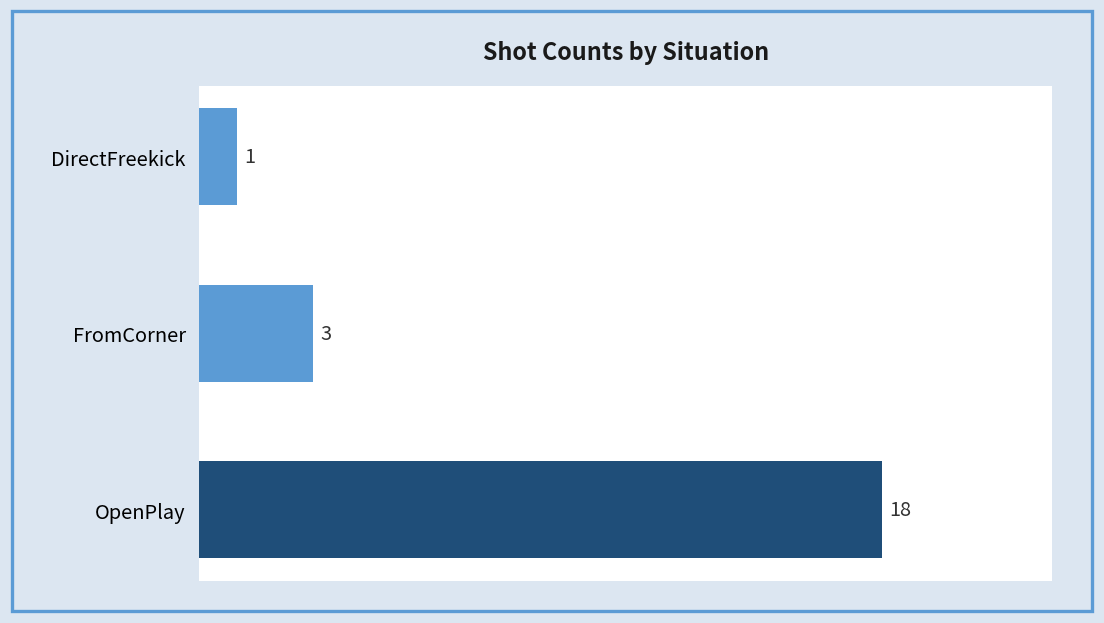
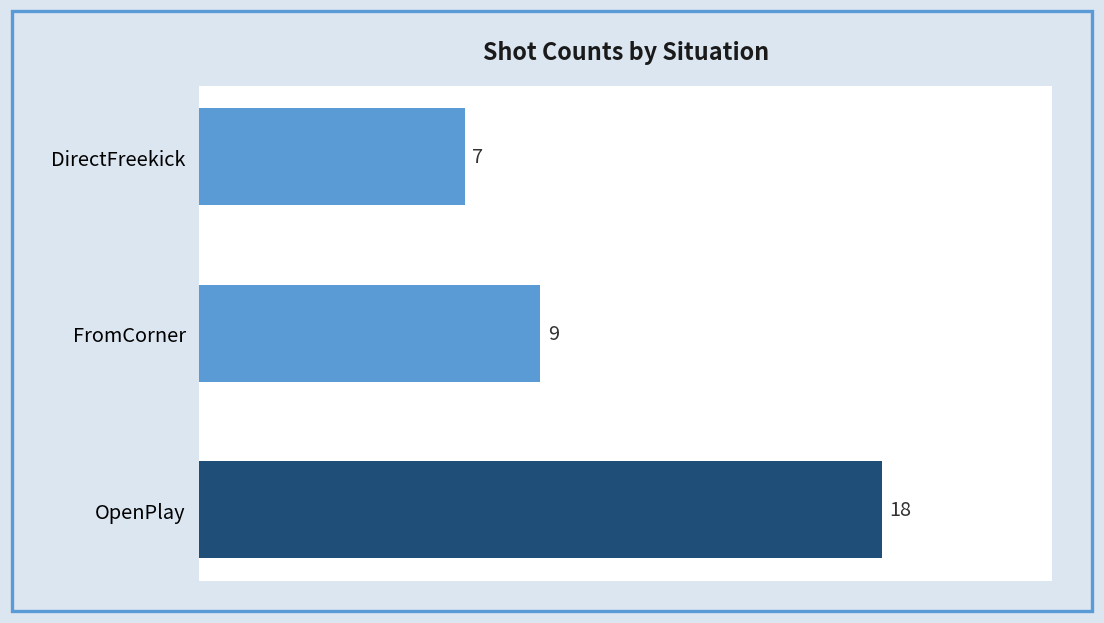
  {
-   "DirectFreekick": 1,
-   "FromCorner": 3,
+   "DirectFreekick": 7,
+   "FromCorner": 9,
    "OpenPlay": 18
  }
